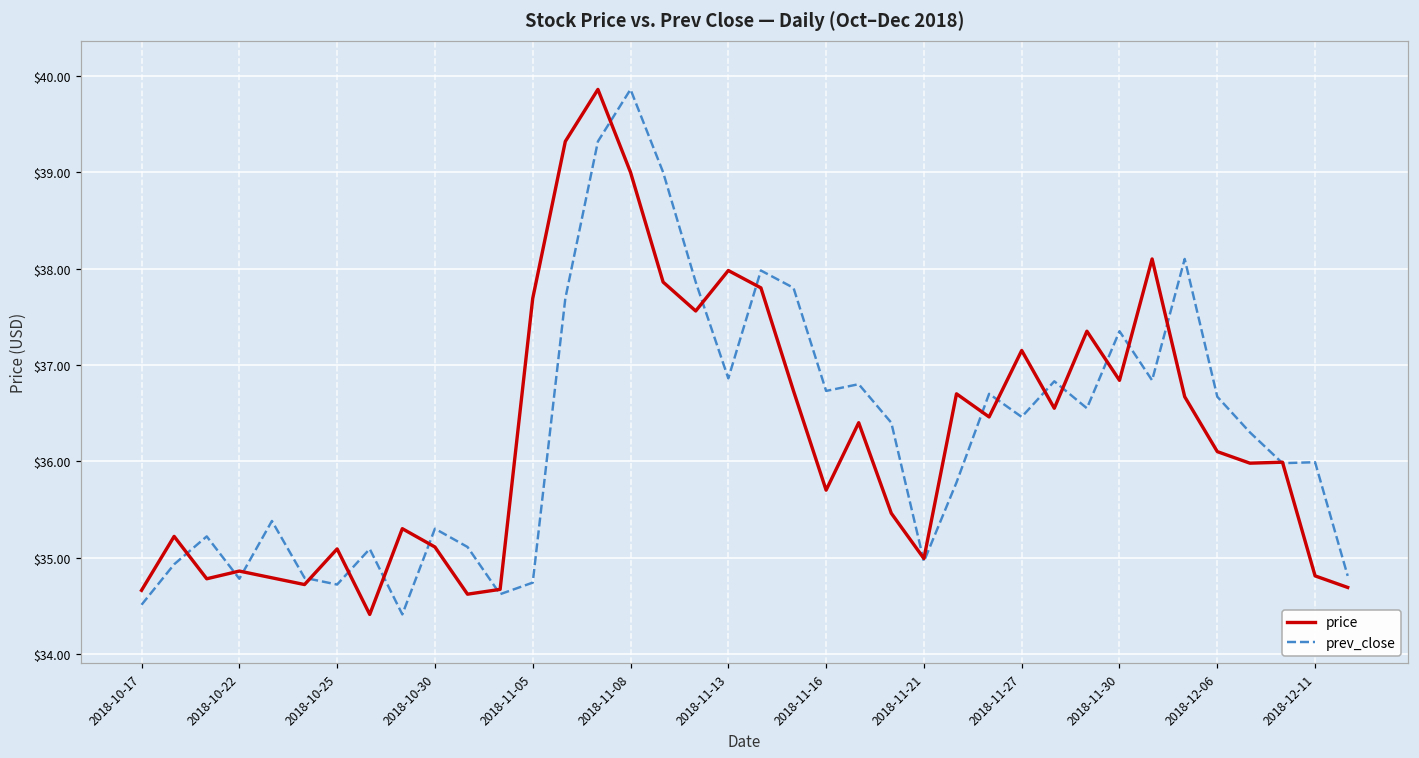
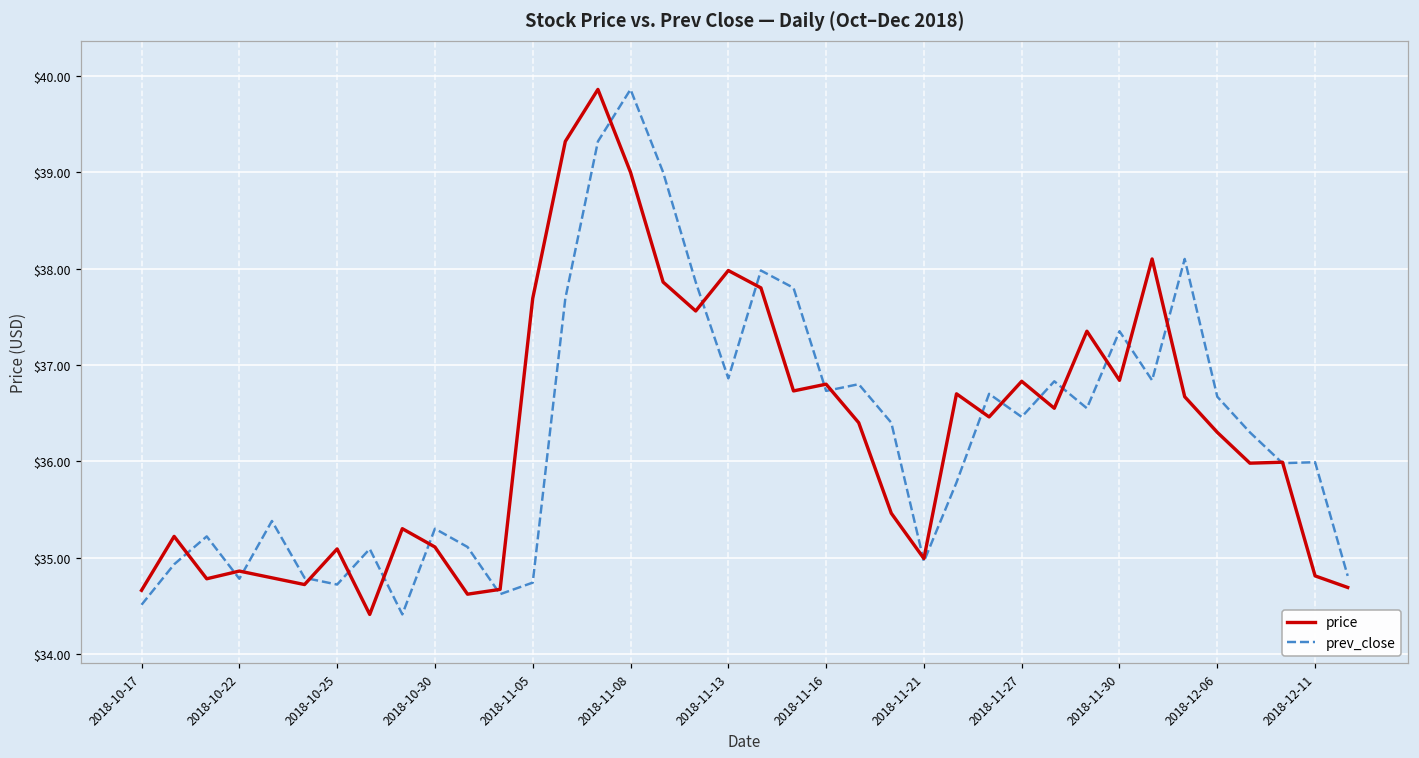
  {
    "price": {
      "2018-10-17": "$34.7",
      "2018-10-22": "$34.9",
      "2018-10-25": "$35.1",
      "2018-10-30": "$35.1",
      "2018-11-05": "$37.7",
      "2018-11-08": "$39.0",
      "2018-11-13": "$38.0",
-     "2018-11-16": "$35.7",
+     "2018-11-16": "$36.8",
      "2018-11-21": "$35.0",
-     "2018-11-27": "$37.2",
+     "2018-11-27": "$36.8",
      "2018-11-30": "$36.8",
-     "2018-12-06": "$36.1",
+     "2018-12-06": "$36.3",
      "2018-12-11": "$34.8"
    },
    "prev_close": {
      "2018-10-17": "$34.5",
      "2018-10-22": "$34.8",
      "2018-10-25": "$34.7",
      "2018-10-30": "$35.3",
      "2018-11-05": "$34.7",
      "2018-11-08": "$39.9",
      "2018-11-13": "$36.9",
      "2018-11-16": "$36.7",
      "2018-11-21": "$35.0",
      "2018-11-27": "$36.5",
      "2018-11-30": "$37.4",
      "2018-12-06": "$36.7",
      "2018-12-11": "$36.0"
    }
  }
